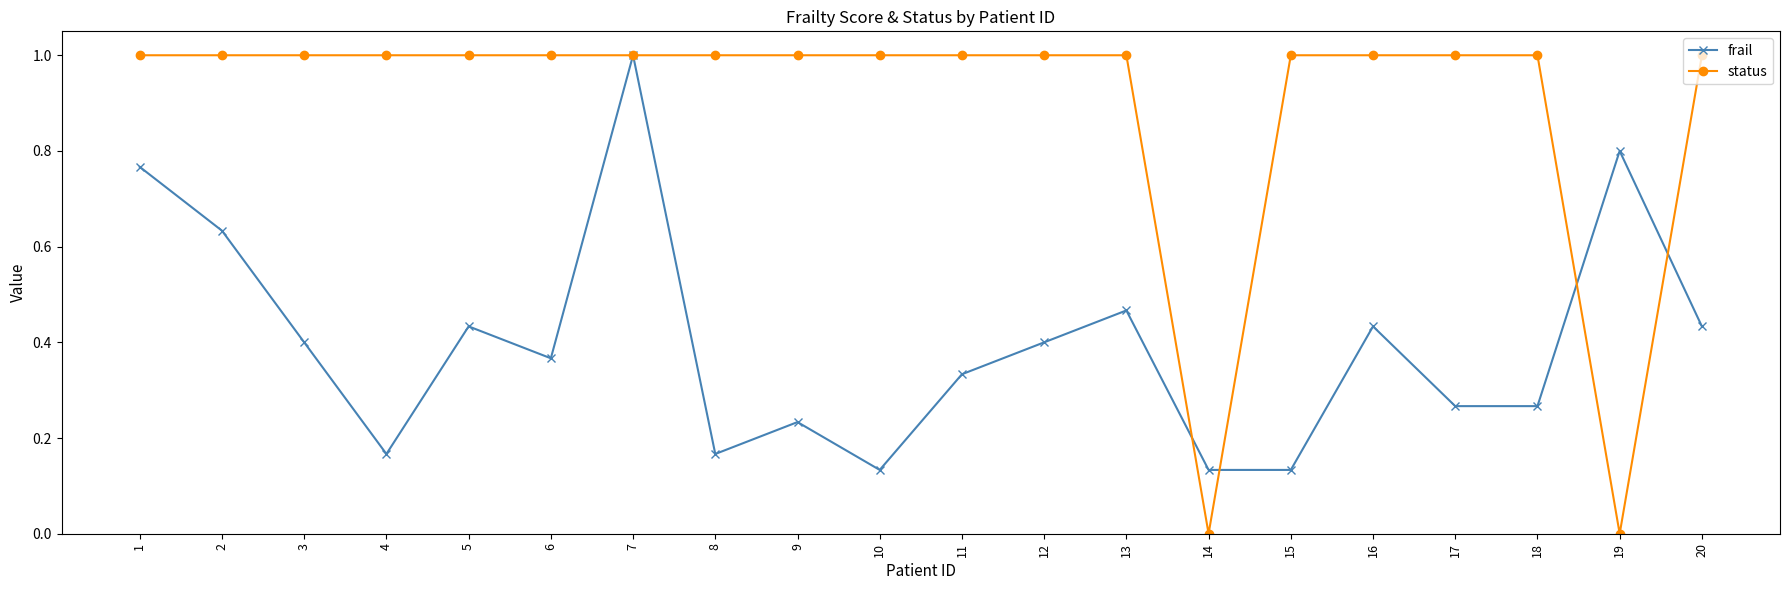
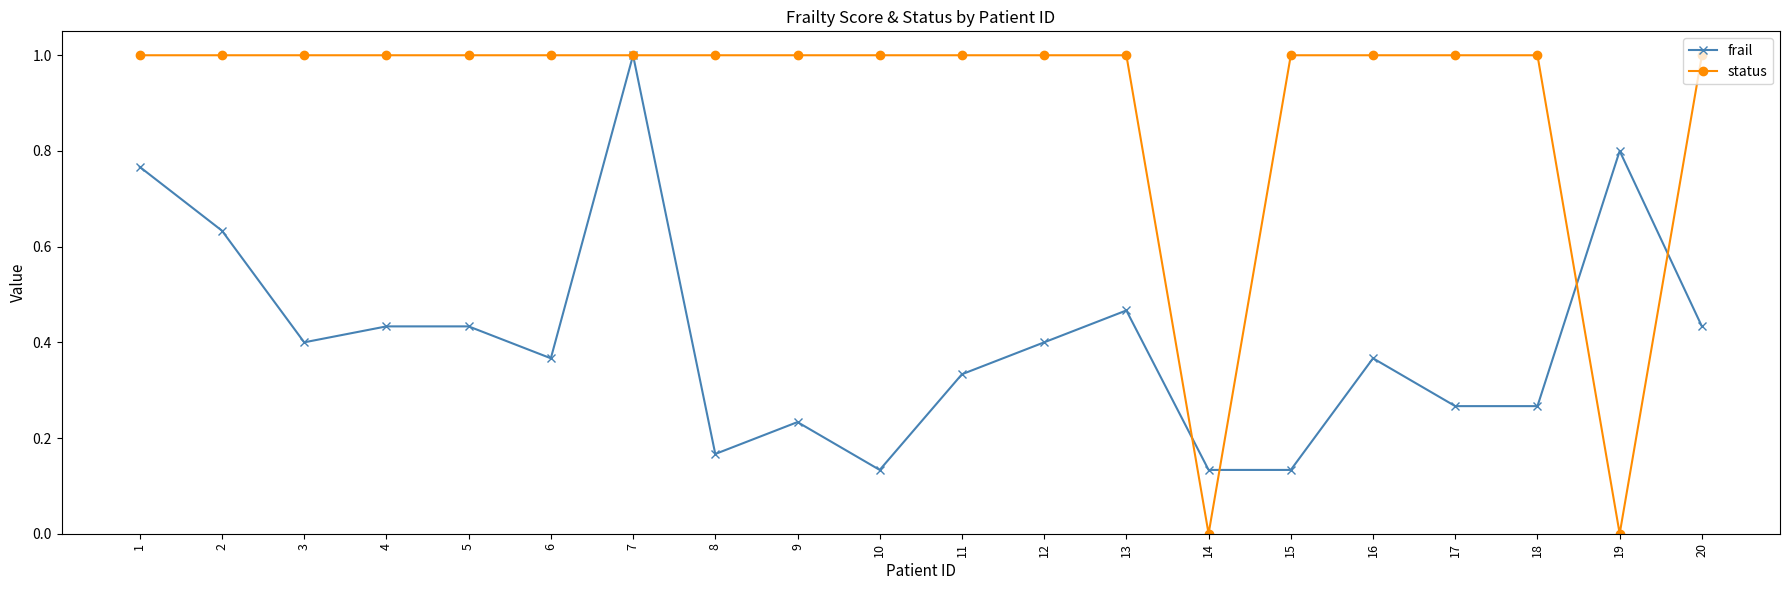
  {
    "frail": {
      "1": 0.77,
      "2": 0.63,
      "3": 0.40,
-     "4": 0.17,
+     "4": 0.43,
      "5": 0.43,
      "6": 0.37,
      "8": 0.17,
      "9": 0.23,
      "10": 0.13,
      "11": 0.33,
      "12": 0.40,
      "13": 0.47,
      "14": 0.13,
      "15": 0.13,
-     "16": 0.43,
+     "16": 0.37,
      "17": 0.27,
      "18": 0.27,
      "19": 0.80,
      "20": 0.43
    },
    "status": {
      "1": 1.00,
      "2": 1.00,
      "3": 1.00,
      "4": 1.00,
      "5": 1.00,
      "6": 1.00,
      "8": 1.00,
      "9": 1.00,
      "10": 1.00,
      "11": 1.00,
      "12": 1.00,
      "13": 1.00,
      "14": 0.00,
      "15": 1.00,
      "16": 1.00,
      "17": 1.00,
      "18": 1.00,
      "19": 0.00
    }
  }
